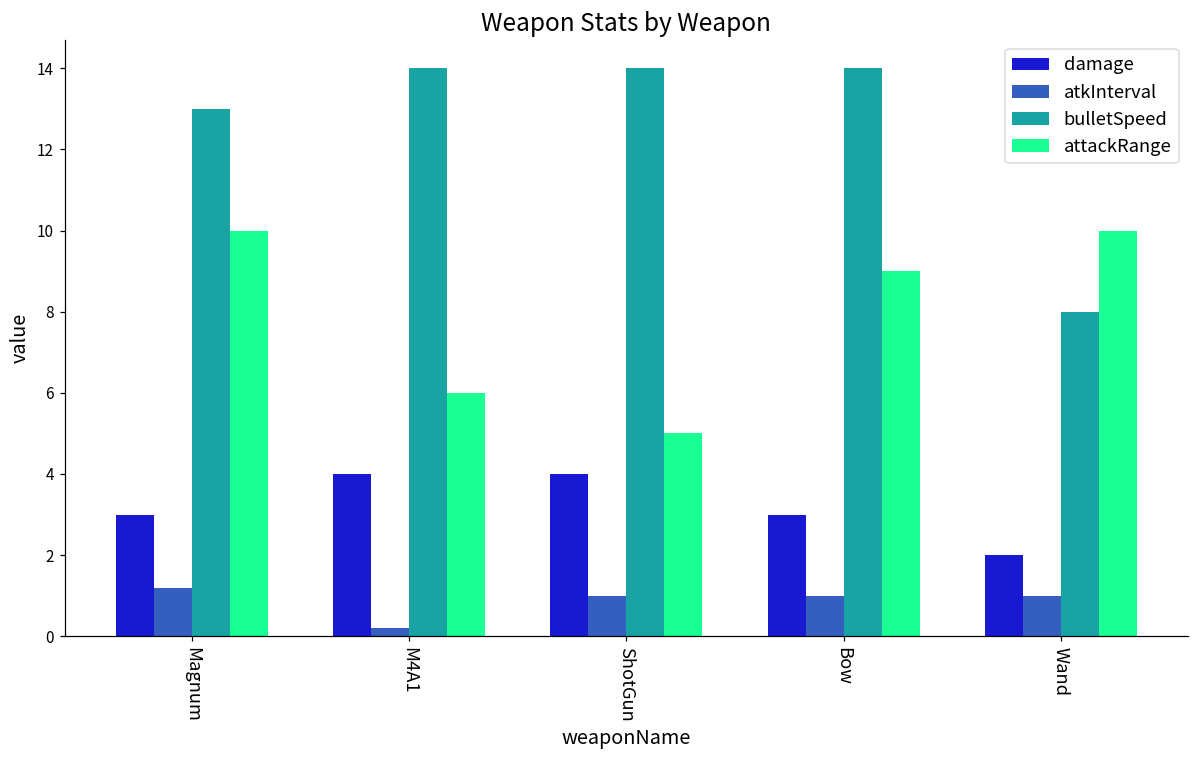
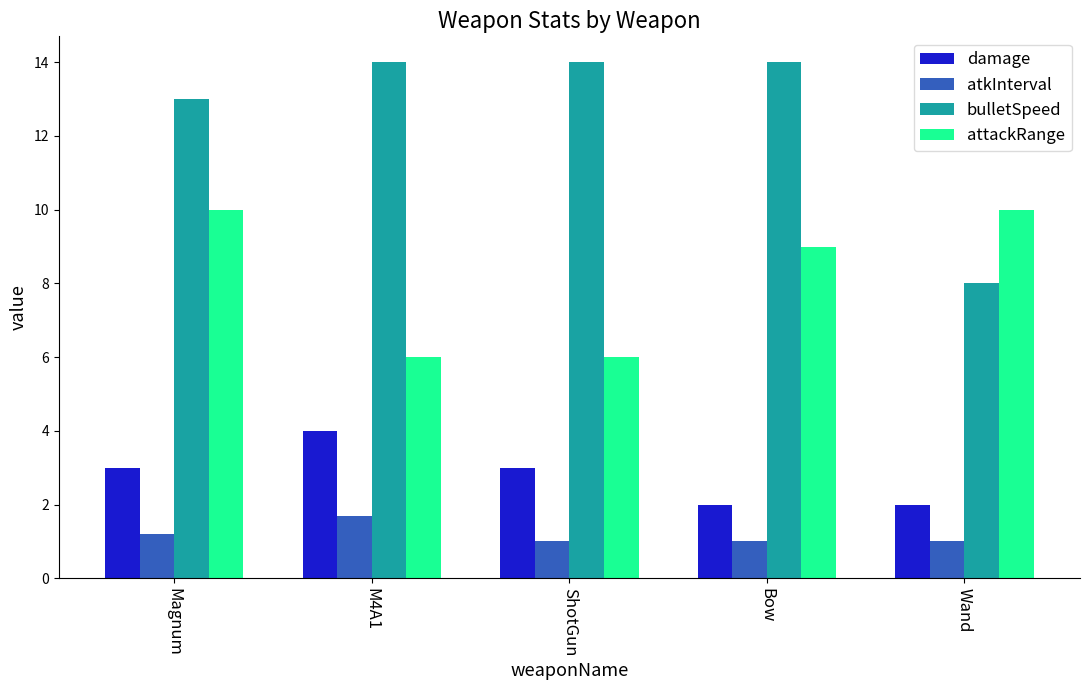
  {
    "damage": {
      "Magnum": 3,
      "M4A1": 4,
-     "ShotGun": 4,
-     "Bow": 3,
+     "ShotGun": 3,
+     "Bow": 2,
      "Wand": 2
    },
    "atkInterval": {
      "Magnum": 1.2,
-     "M4A1": 0.2,
+     "M4A1": 1.7,
      "ShotGun": 1.0,
      "Bow": 1.0,
      "Wand": 1.0
    },
    "bulletSpeed": {
      "Magnum": 13.0,
      "M4A1": 14.0,
      "ShotGun": 14.0,
      "Bow": 14.0,
      "Wand": 8.0
    },
    "attackRange": {
      "Magnum": 10,
      "M4A1": 6,
-     "ShotGun": 5,
+     "ShotGun": 6,
      "Bow": 9,
      "Wand": 10
    }
  }
